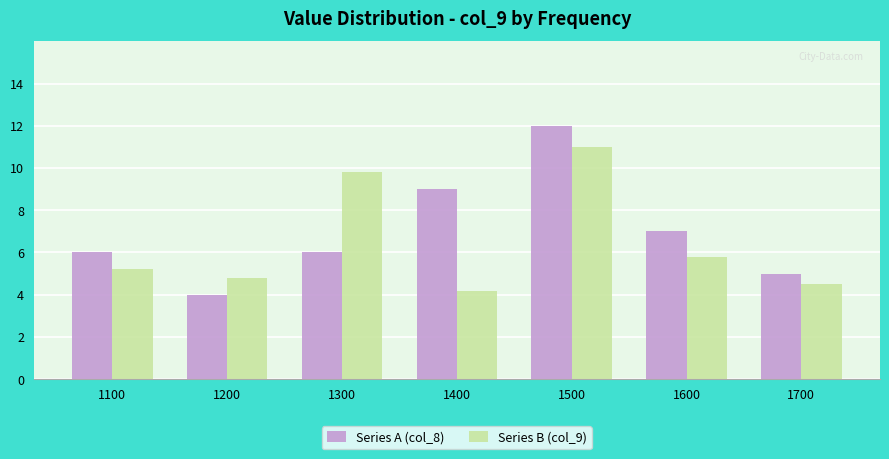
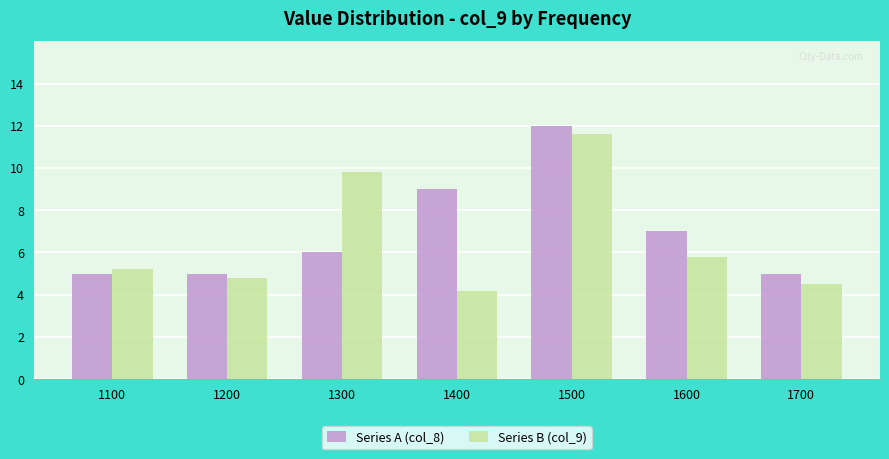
  {
    "Series A (col_8)": {
-     "1100": 6,
-     "1200": 4,
+     "1100": 5,
+     "1200": 5,
      "1300": 6,
      "1400": 9,
      "1500": 12,
      "1600": 7,
      "1700": 5
    },
    "Series B (col_9)": {
      "1100": 5.2,
      "1200": 4.8,
      "1300": 9.8,
      "1400": 4.2,
-     "1500": 11.0,
+     "1500": 11.6,
      "1600": 5.8,
      "1700": 4.5
    }
  }
